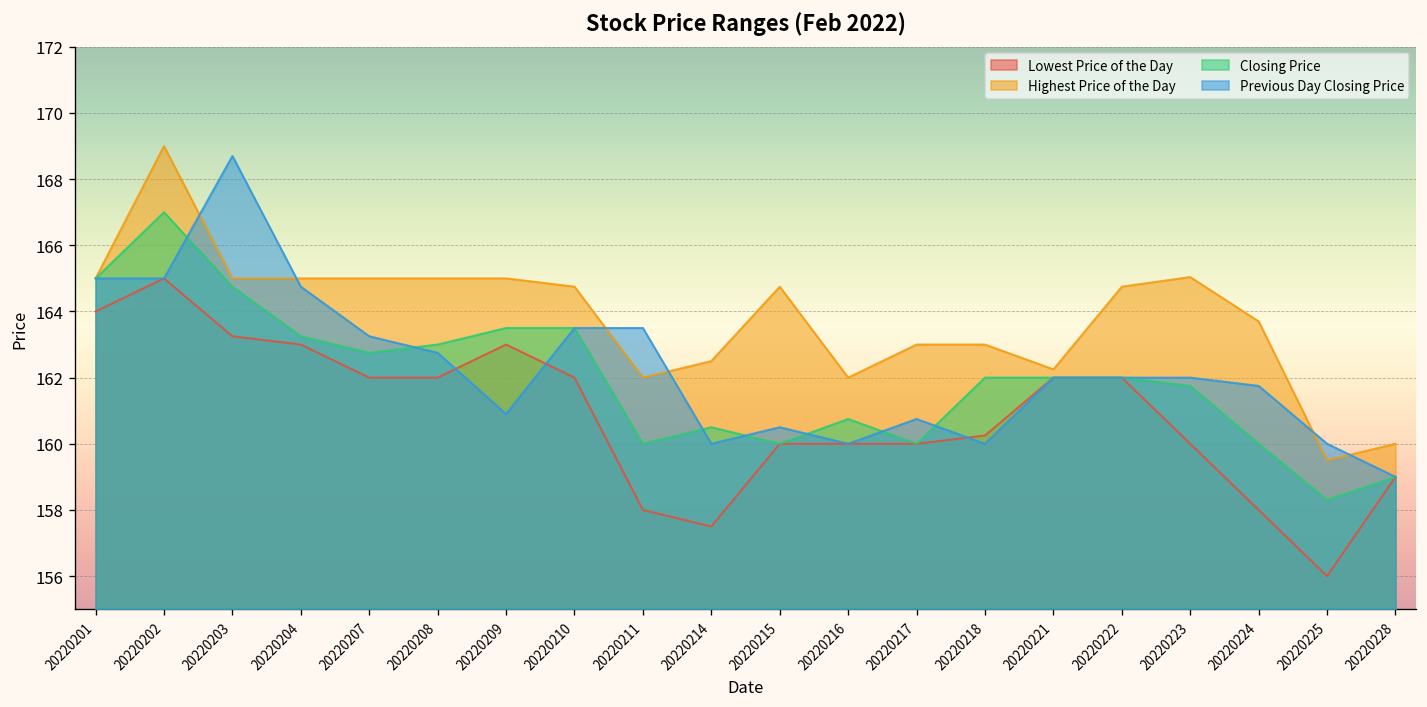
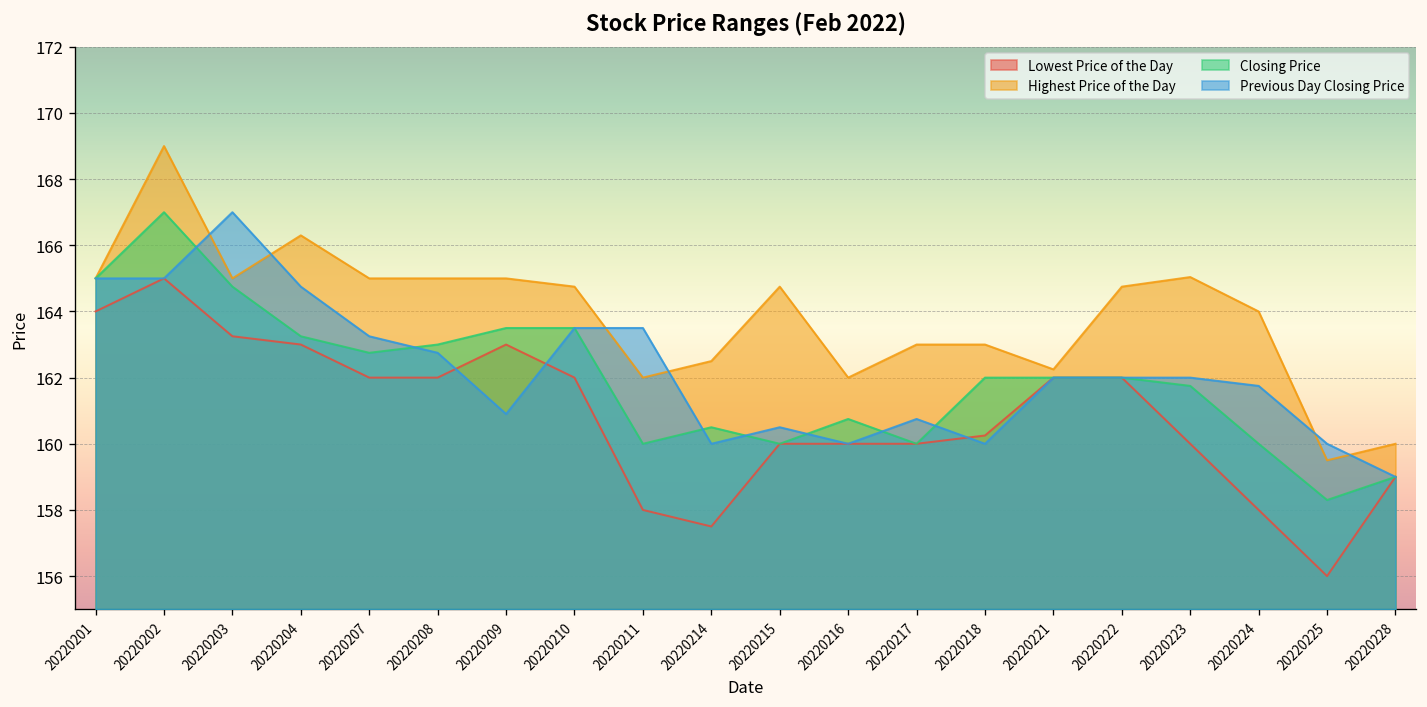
  {
    "Lowest Price of the Day": {
      "20220201": 164.0,
      "20220203": 163.3,
      "20220204": 163.0,
      "20220207": 162.0,
      "20220208": 162.0,
      "20220209": 163.0,
      "20220210": 162.0,
      "20220211": 158.0,
      "20220214": 157.5,
      "20220218": 160.3,
      "20220223": 160.0,
      "20220224": 158.0,
      "20220225": 156.0
    },
    "Highest Price of the Day": {
      "20220202": 169.0,
      "20220203": 165.0,
-     "20220204": 165.0,
+     "20220204": 166.3,
      "20220207": 165.0,
      "20220208": 165.0,
      "20220209": 165.0,
      "20220210": 164.8,
      "20220211": 162.0,
      "20220214": 162.5,
      "20220215": 164.8,
      "20220216": 162.0,
      "20220217": 163.0,
      "20220218": 163.0,
      "20220221": 162.3,
      "20220222": 164.8,
      "20220223": 165.0,
-     "20220224": 163.7,
+     "20220224": 164.0,
      "20220225": 159.5,
      "20220228": 160.0
    },
    "Closing Price": {
      "20220202": 167.0,
      "20220203": 164.8,
      "20220204": 163.3,
      "20220207": 162.8,
      "20220208": 163.0,
      "20220209": 163.5,
      "20220211": 160.0,
      "20220214": 160.5,
      "20220216": 160.8,
      "20220218": 162.0,
      "20220223": 161.8,
      "20220224": 160.0,
      "20220225": 158.3
    },
    "Previous Day Closing Price": {
-     "20220203": 168.7,
+     "20220203": 167.0,
      "20220204": 164.8,
      "20220207": 163.3,
      "20220208": 162.8,
      "20220209": 160.9,
      "20220211": 163.5,
      "20220214": 160.0,
      "20220215": 160.5,
      "20220217": 160.8,
      "20220218": 160.0,
      "20220223": 162.0,
      "20220224": 161.8,
      "20220225": 160.0
    }
  }
